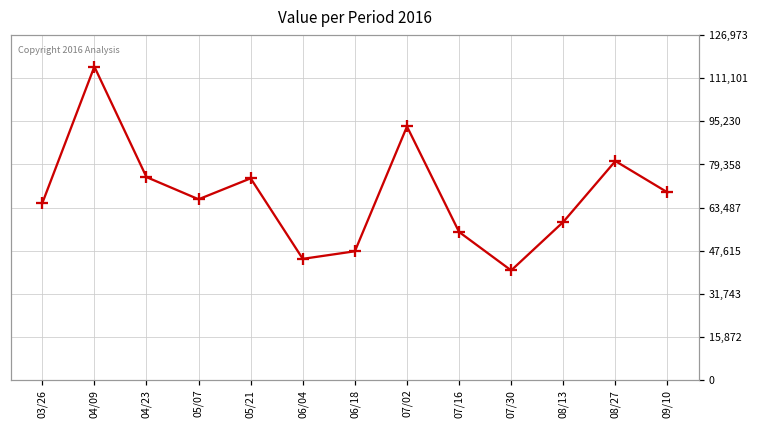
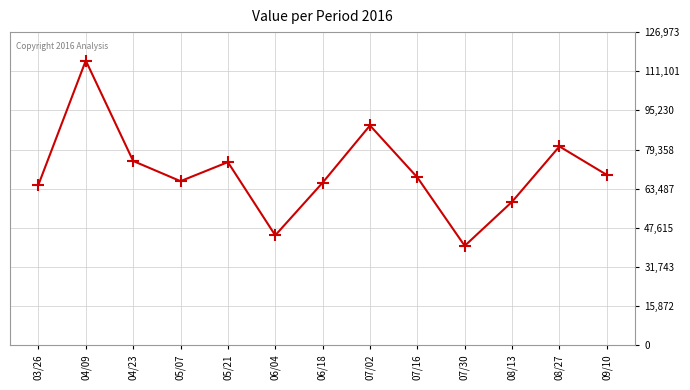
  {
    "03/26": "65,000",
    "04/23": "75,000",
    "05/07": "67,000",
    "05/21": "74,000",
    "06/04": "45,000",
-   "06/18": "47,000",
-   "07/02": "93,000",
-   "07/16": "54,000",
+   "06/18": "66,000",
+   "07/02": "89,000",
+   "07/16": "68,000",
    "07/30": "40,000",
    "08/13": "58,000",
    "08/27": "81,000",
    "09/10": "69,000"
  }
